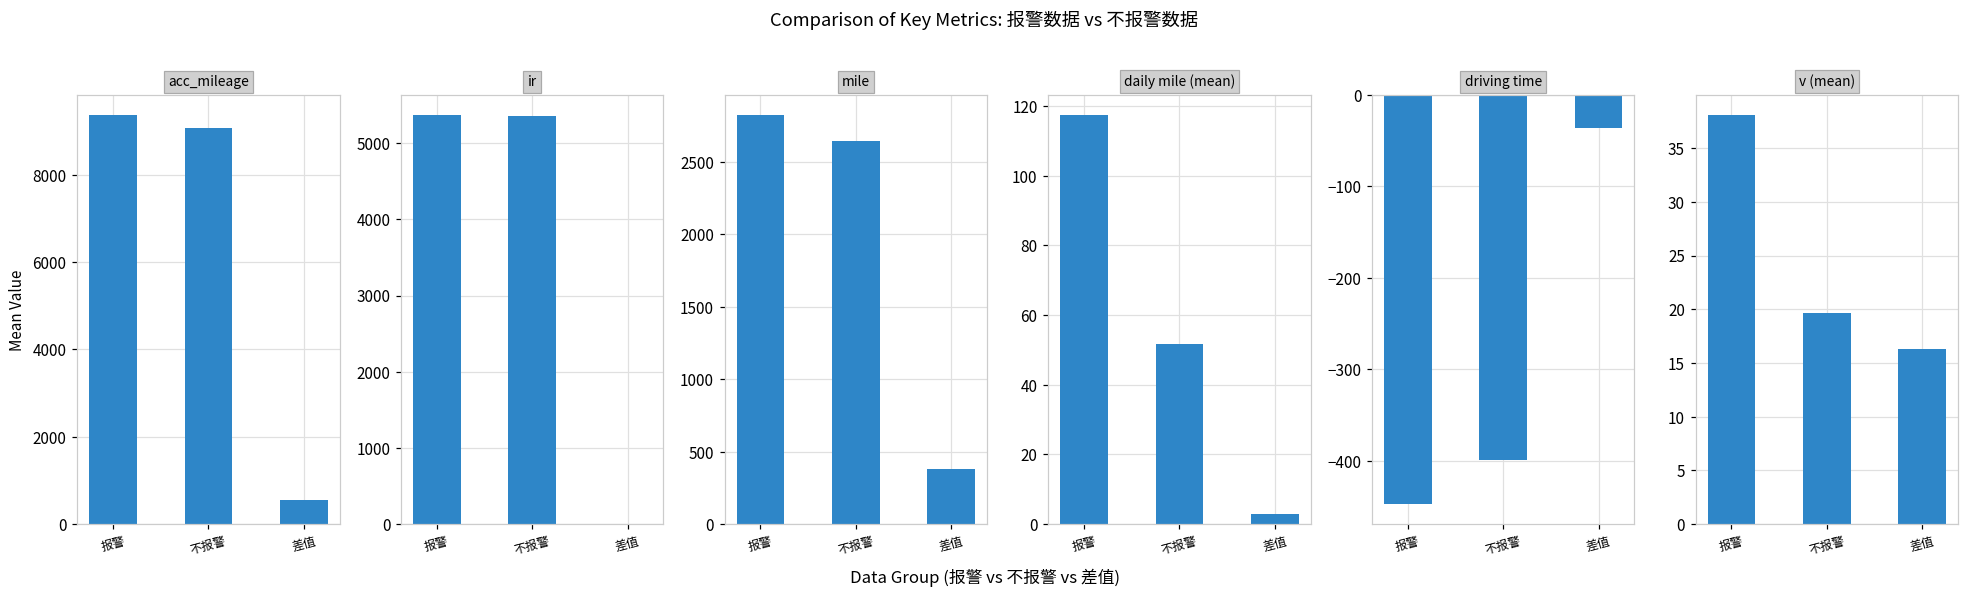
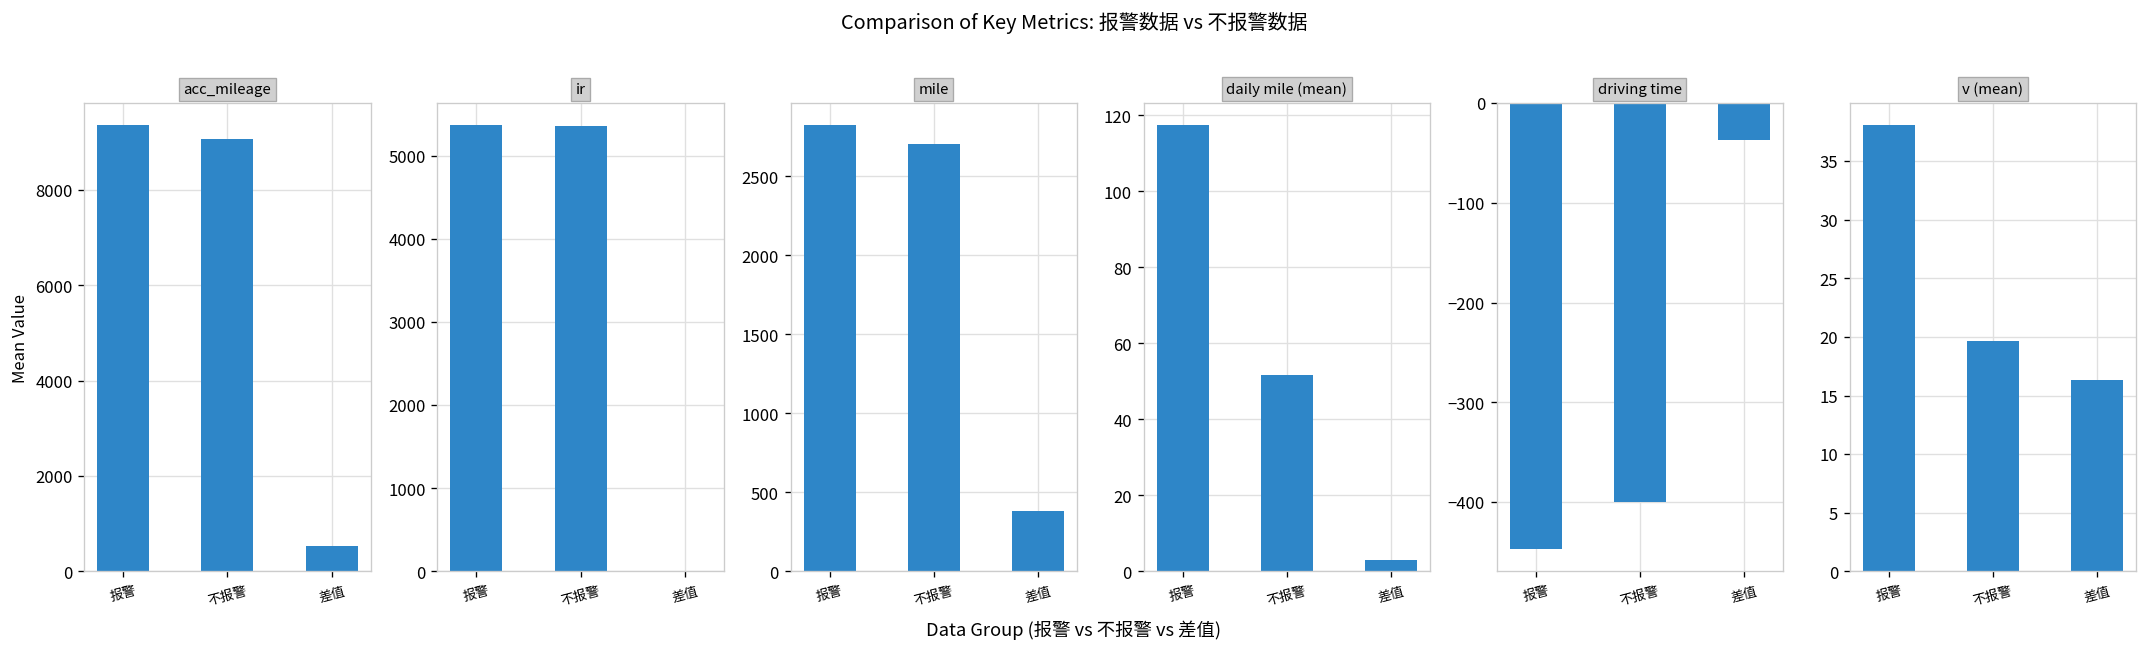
  {
    "acc_mileage": {
      "报警": 9400,
      "不报警": 9100,
      "差值": 500
    },
    "ir": {
      "报警": 5400,
      "不报警": 5400
    },
    "mile": {
      "报警": 2820,
-     "不报警": 2640,
+     "不报警": 2710,
      "差值": 380
    },
    "daily mile (mean)": {
      "报警": 117,
      "不报警": 52,
      "差值": 3
    },
    "driving time": {
      "报警": -450,
      "不报警": -400,
      "差值": -40
    },
    "v (mean)": {
      "报警": 38,
      "不报警": 20,
      "差值": 16
    }
  }
